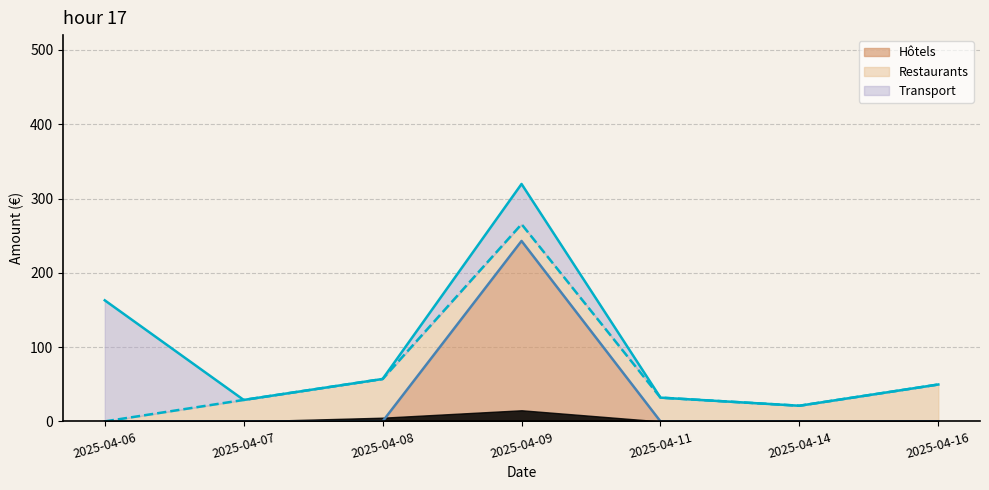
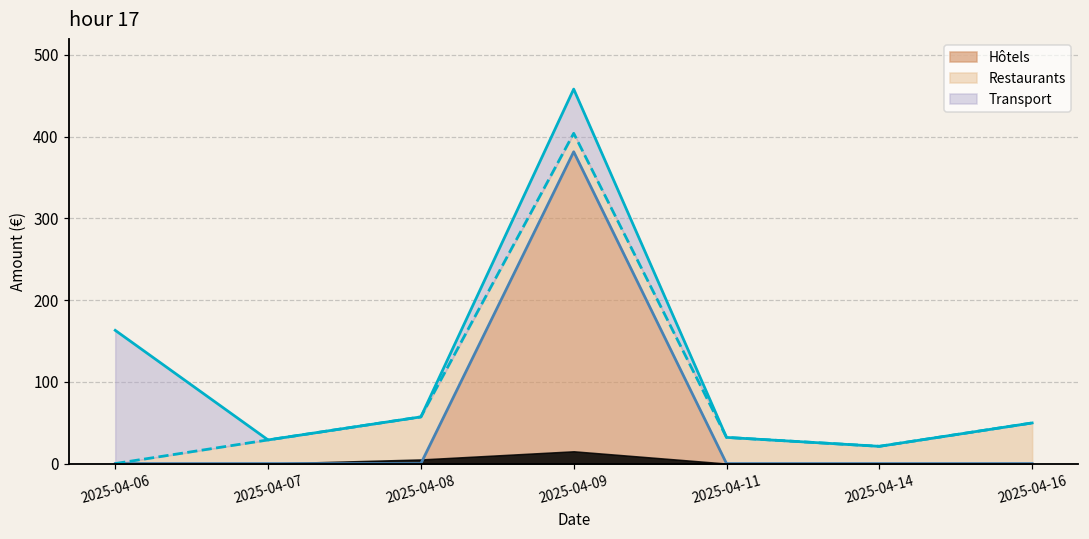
  {
    "Hôtels": {
      "2025-04-08": 0,
-     "2025-04-09": 240
+     "2025-04-09": 380
    }
  }
